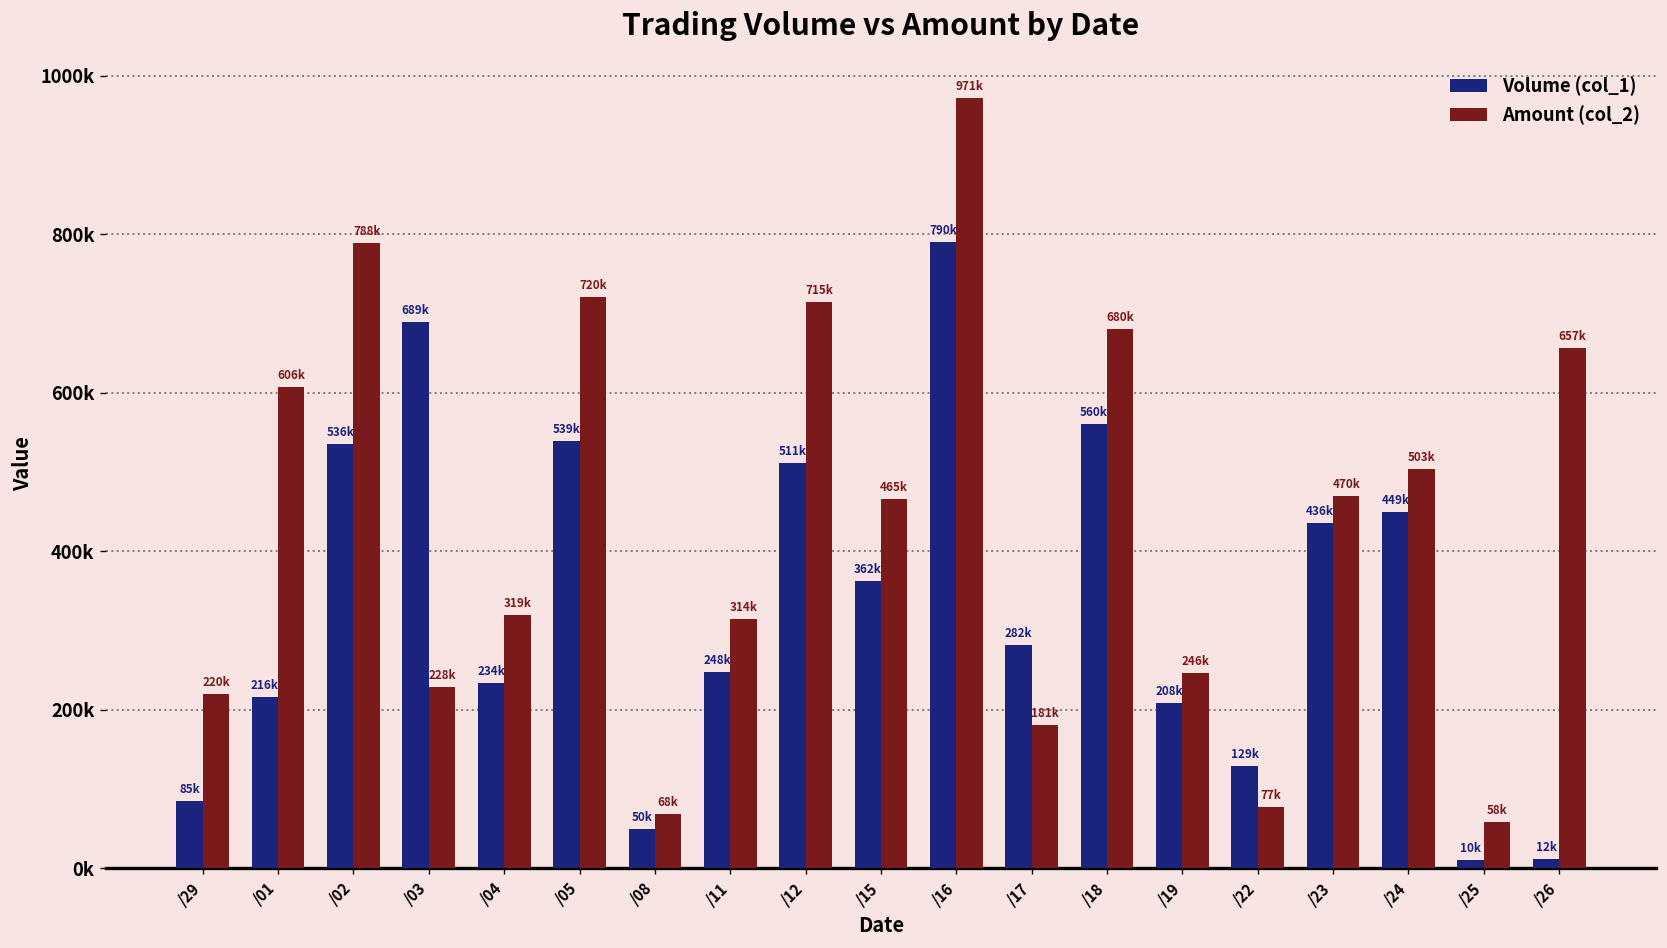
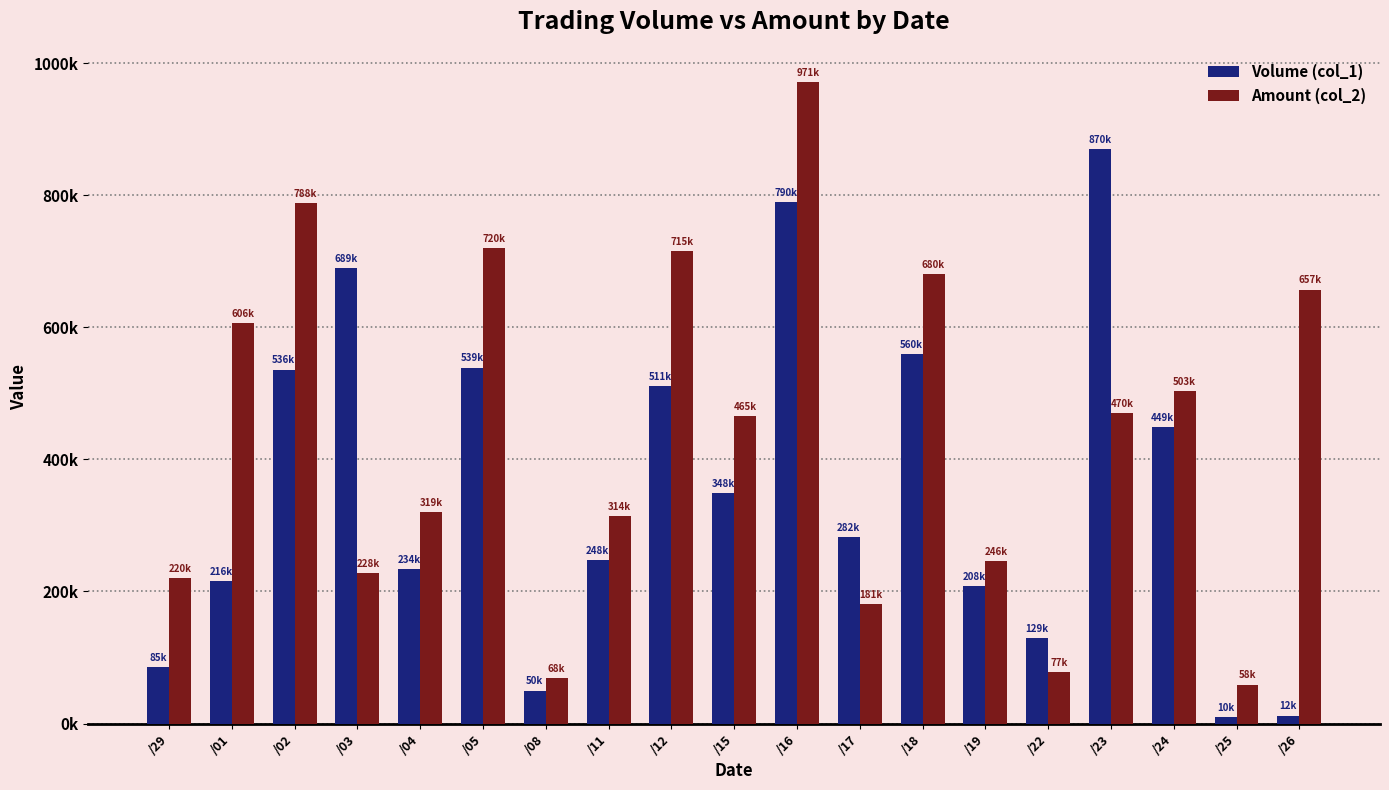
  {
    "Volume (col_1)": {
      "/29": "85k",
      "/01": "216k",
      "/02": "536k",
      "/04": "234k",
      "/05": "539k",
      "/08": "50k",
      "/11": "248k",
      "/12": "511k",
-     "/15": "362k",
+     "/15": "348k",
      "/16": "790k",
      "/17": "282k",
      "/18": "560k",
      "/19": "208k",
      "/22": "129k",
-     "/23": "436k",
+     "/23": "870k",
      "/24": "449k",
      "/25": "10k",
      "/26": "12k"
    },
    "Amount (col_2)": {
      "/29": "220k",
      "/03": "228k",
      "/05": "720k",
      "/11": "314k",
      "/12": "715k",
      "/17": "181k",
      "/19": "246k",
      "/23": "470k",
      "/26": "657k"
    }
  }
